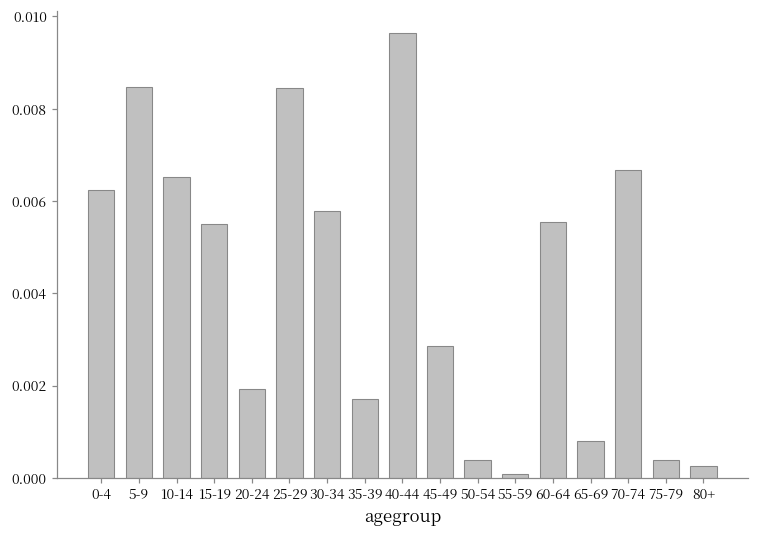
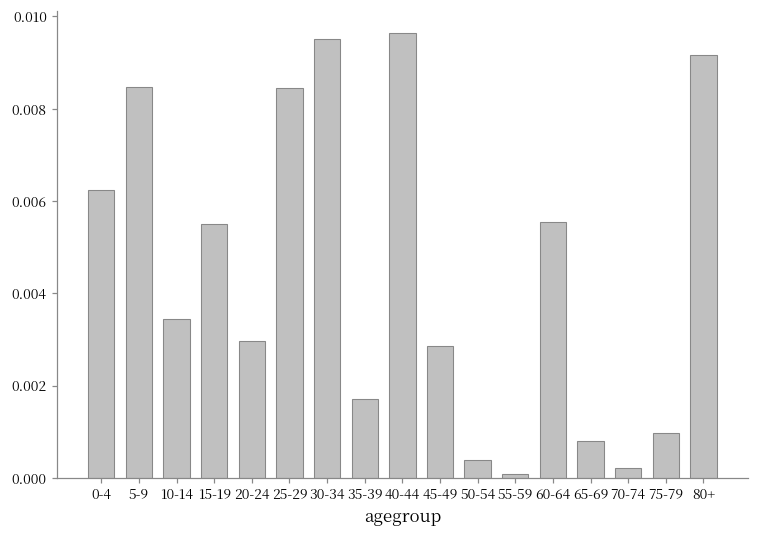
  {
    "0-4": 0.0062,
    "5-9": 0.0085,
-   "10-14": 0.0065,
+   "10-14": 0.0034,
    "15-19": 0.0055,
-   "20-24": 0.0019,
+   "20-24": 0.0030,
    "25-29": 0.0084,
-   "30-34": 0.0058,
+   "30-34": 0.0095,
    "35-39": 0.0017,
    "40-44": 0.0096,
    "45-49": 0.0028,
    "50-54": 0.0004,
    "55-59": 0.0001,
    "60-64": 0.0055,
    "65-69": 0.0008,
-   "70-74": 0.0067,
-   "75-79": 0.0004,
-   "80+": 0.0002
+   "70-74": 0.0002,
+   "75-79": 0.0010,
+   "80+": 0.0092
  }
